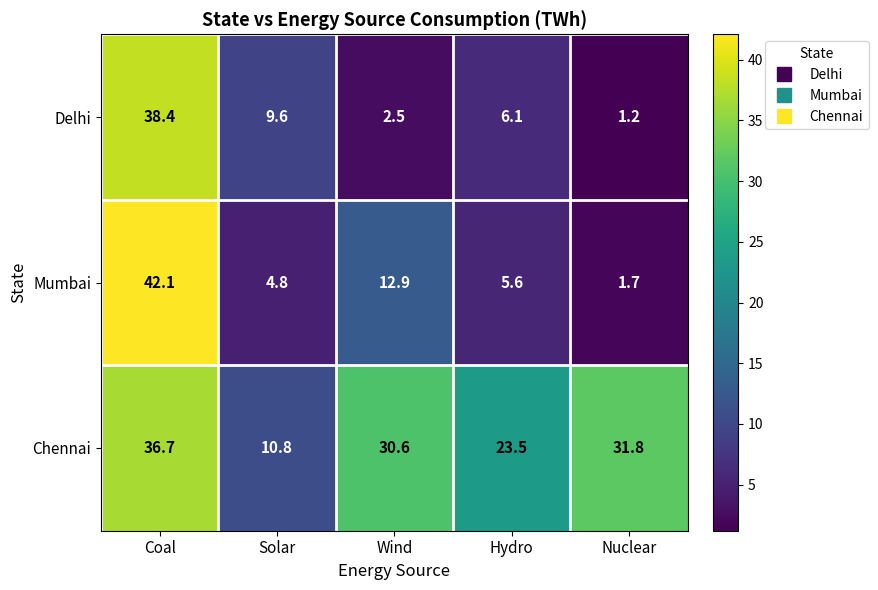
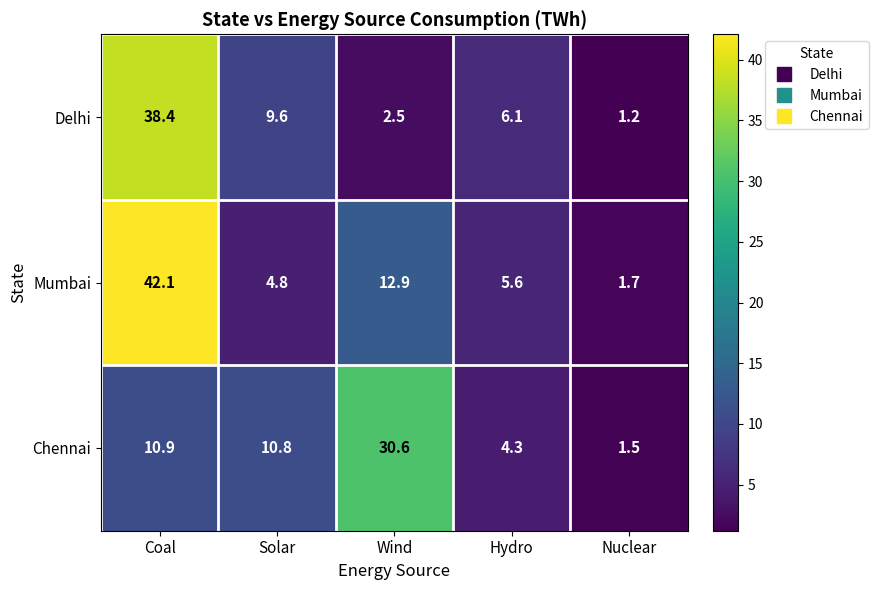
  {
    "Delhi": {
      "Coal": 38.4,
      "Solar": 9.6,
      "Wind": 2.5,
      "Hydro": 6.1,
      "Nuclear": 1.2
    },
    "Mumbai": {
      "Coal": 42.1,
      "Solar": 4.8,
      "Wind": 12.9,
      "Hydro": 5.6,
      "Nuclear": 1.7
    },
    "Chennai": {
-     "Coal": 36.7,
+     "Coal": 10.9,
      "Solar": 10.8,
      "Wind": 30.6,
-     "Hydro": 23.5,
-     "Nuclear": 31.8
+     "Hydro": 4.3,
+     "Nuclear": 1.5
    }
  }
